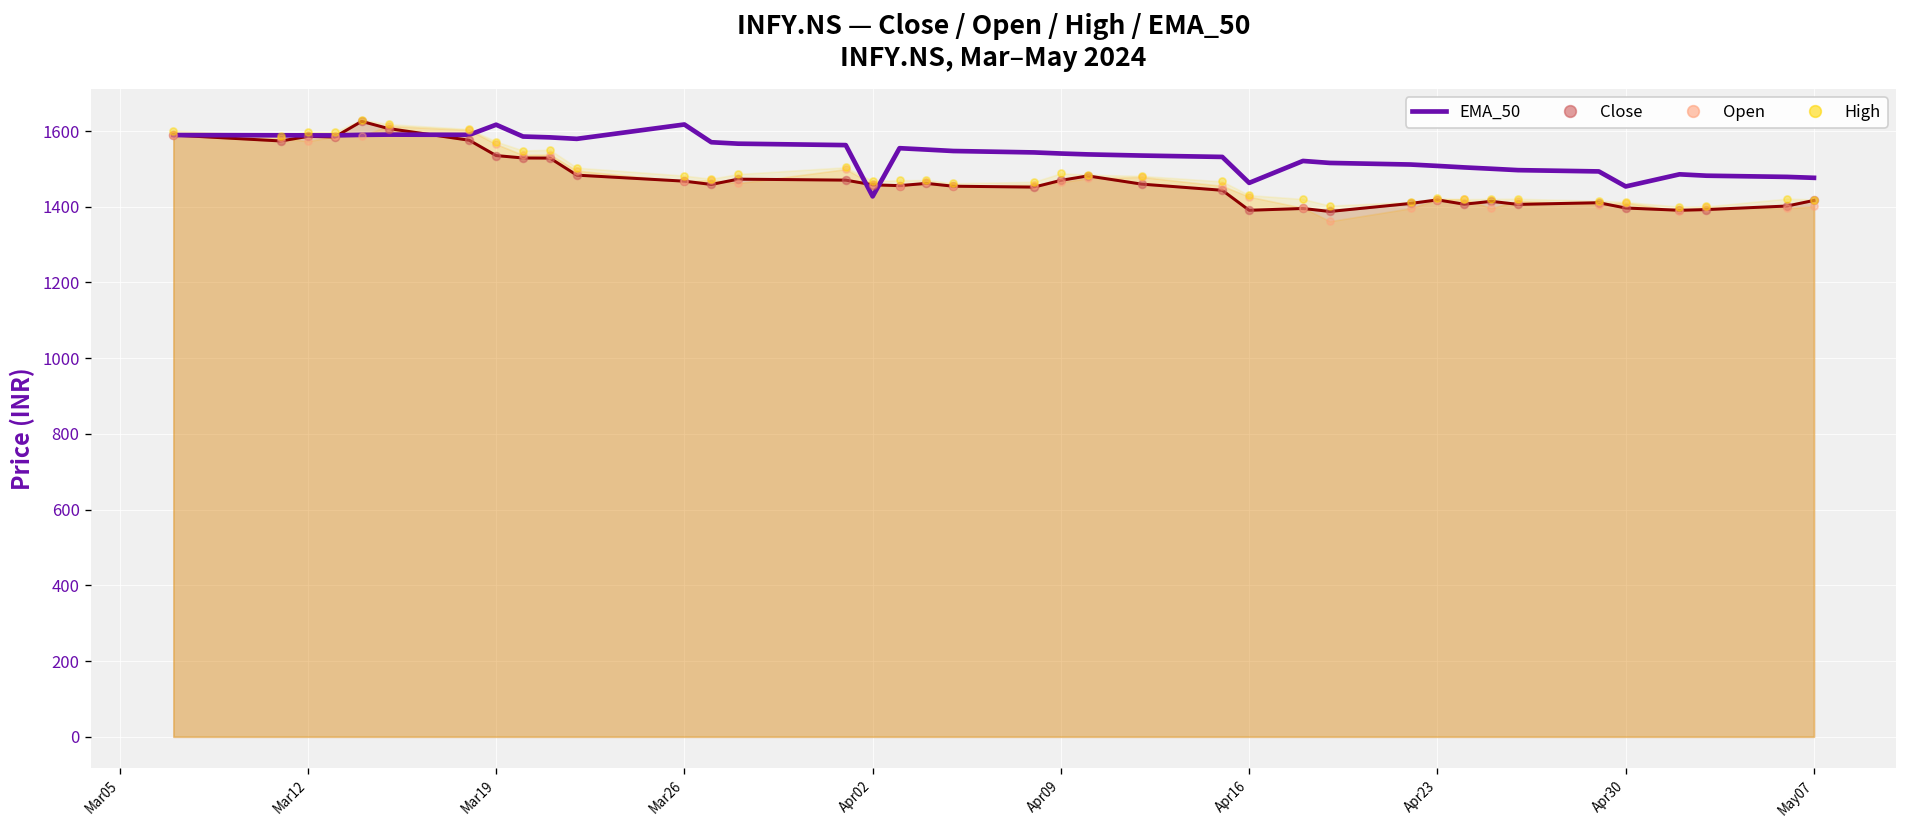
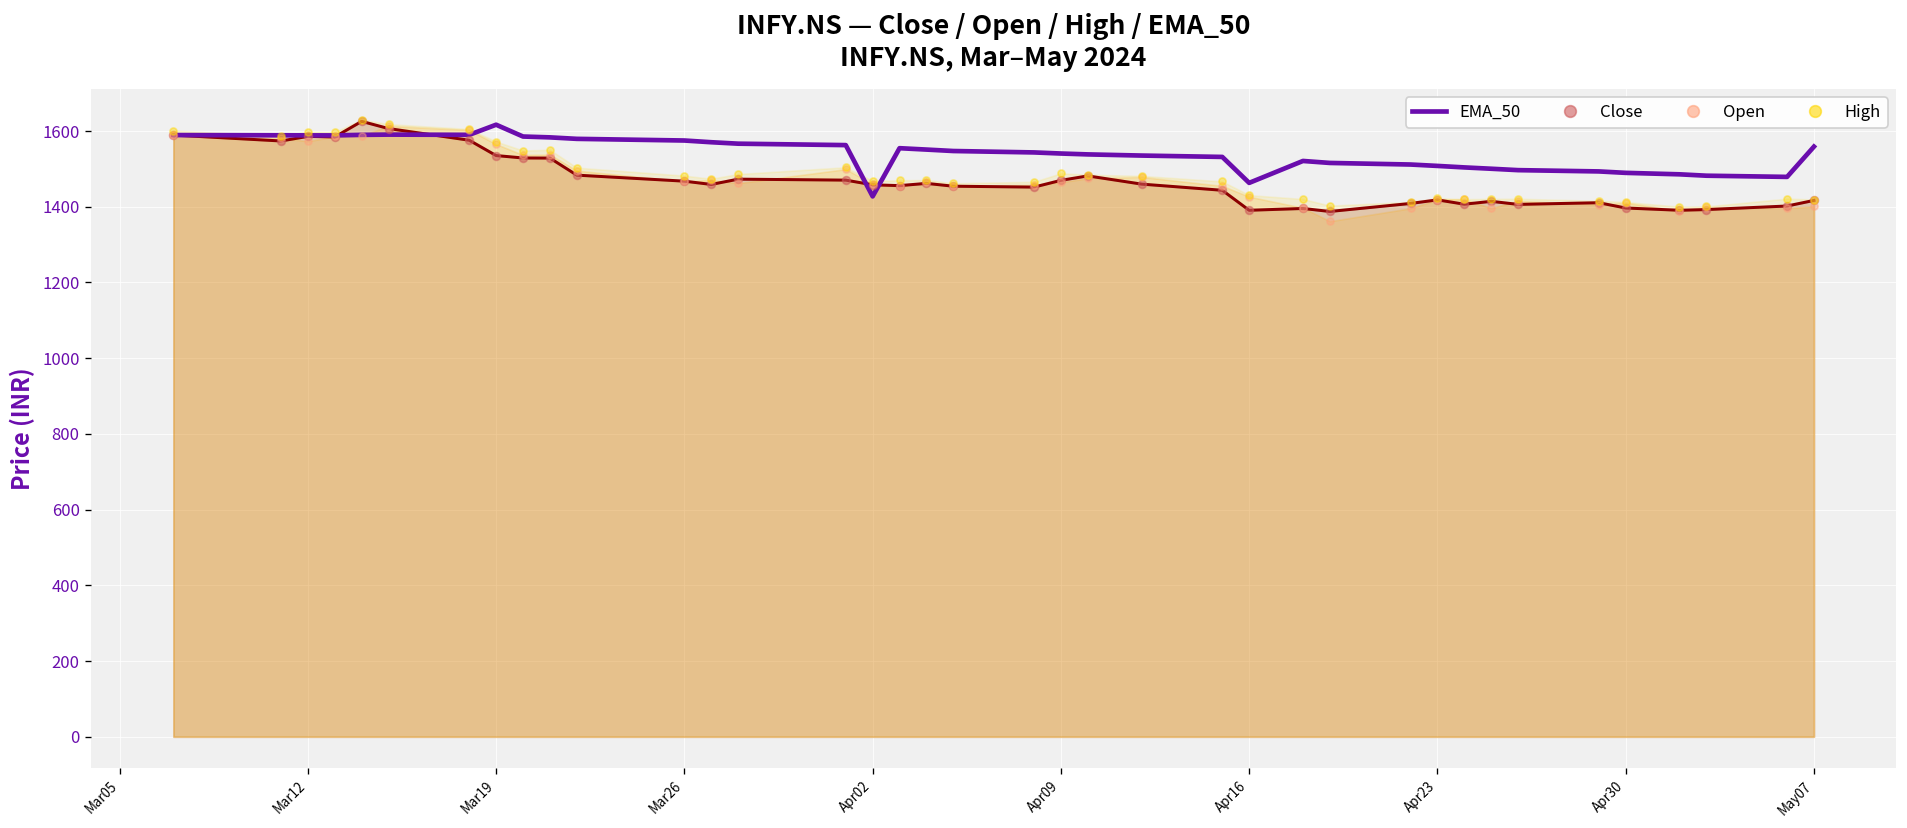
  {
    "EMA_50": {
      "Mar19": 1620,
-     "Mar26": 1620,
+     "Mar26": 1570,
      "Apr02": 1430,
      "Apr09": 1540,
      "Apr16": 1460,
      "Apr23": 1510,
-     "Apr30": 1450,
-     "May07": 1480
+     "Apr30": 1490,
+     "May07": 1560
    }
  }
